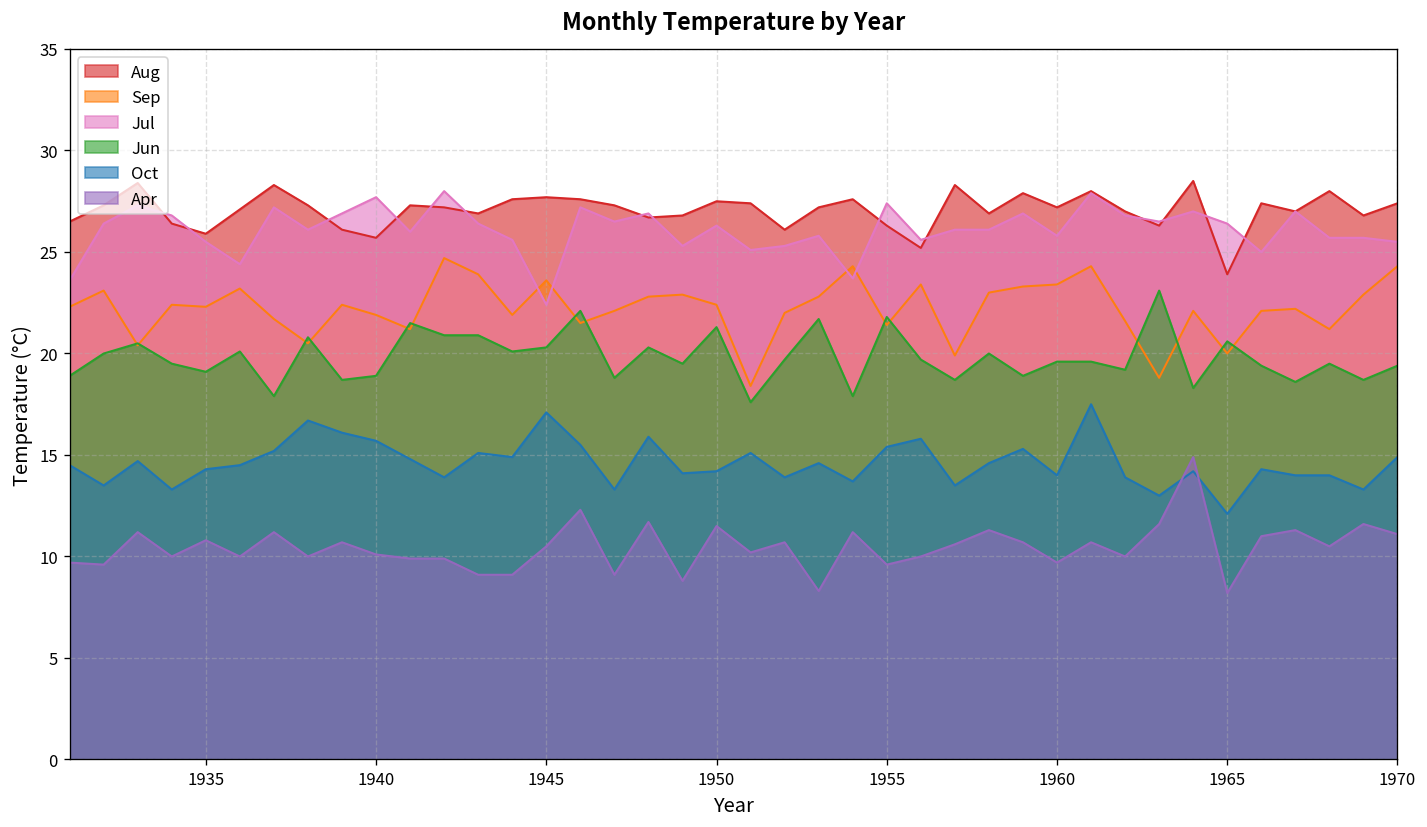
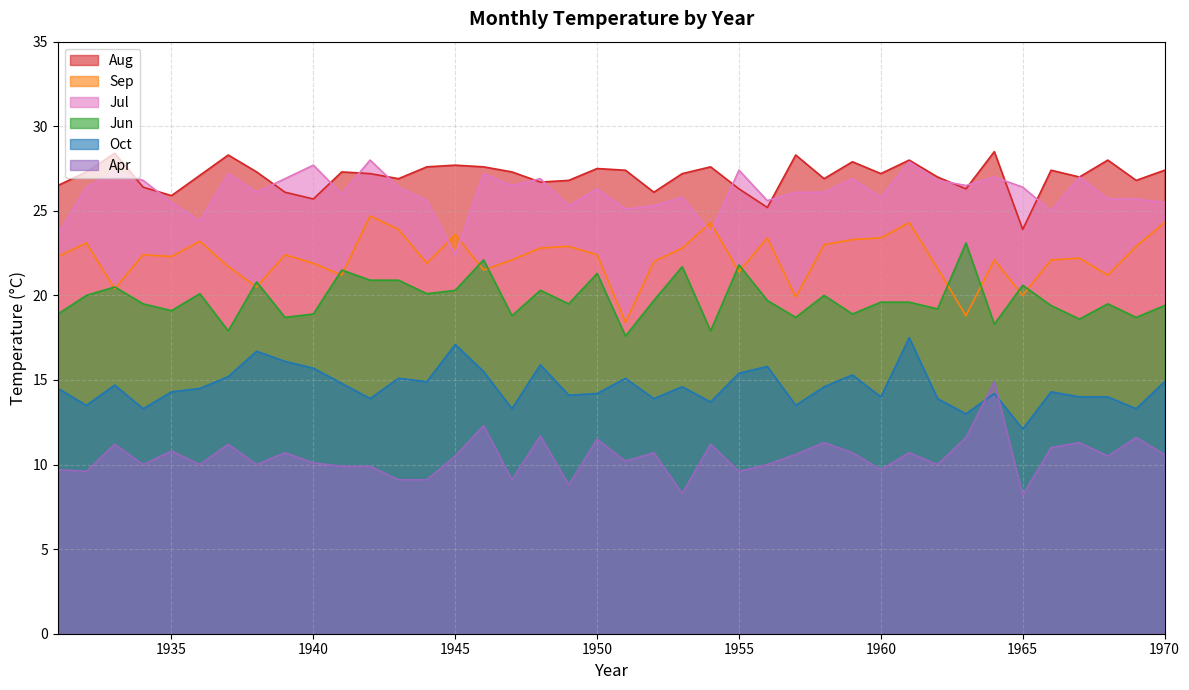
  {
    "Aug": {
      "1935": 25.9,
      "1940": 25.7,
      "1945": 27.7,
      "1950": 27.5,
      "1955": 26.3,
      "1960": 27.2,
      "1965": 23.9,
      "1970": 27.4
    },
    "Sep": {
      "1935": 22.3,
      "1940": 21.9,
      "1945": 23.6,
      "1950": 22.4,
      "1955": 21.4,
      "1960": 23.4,
      "1965": 20.0,
      "1970": 24.3
    },
    "Jul": {
      "1935": 25.5,
      "1940": 27.7,
      "1945": 22.4,
      "1950": 26.3,
      "1955": 27.4,
      "1960": 25.8,
      "1965": 26.4,
      "1970": 25.5
    },
    "Jun": {
      "1935": 19.1,
      "1940": 18.9,
      "1945": 20.3,
      "1950": 21.3,
      "1955": 21.8,
      "1960": 19.6,
      "1965": 20.6,
      "1970": 19.4
    },
    "Oct": {
      "1935": 14.3,
      "1940": 15.7,
      "1945": 17.1,
      "1950": 14.2,
      "1955": 15.4,
      "1960": 14.0,
      "1965": 12.1,
      "1970": 14.9
    },
    "Apr": {
      "1935": 10.8,
      "1940": 10.1,
      "1945": 10.5,
      "1950": 11.5,
      "1955": 9.6,
      "1960": 9.7,
      "1965": 8.2,
-     "1970": 11.1
+     "1970": 10.6
    }
  }
